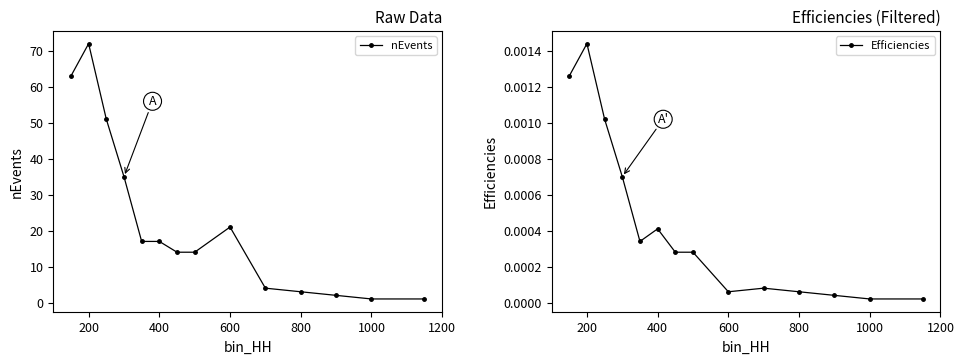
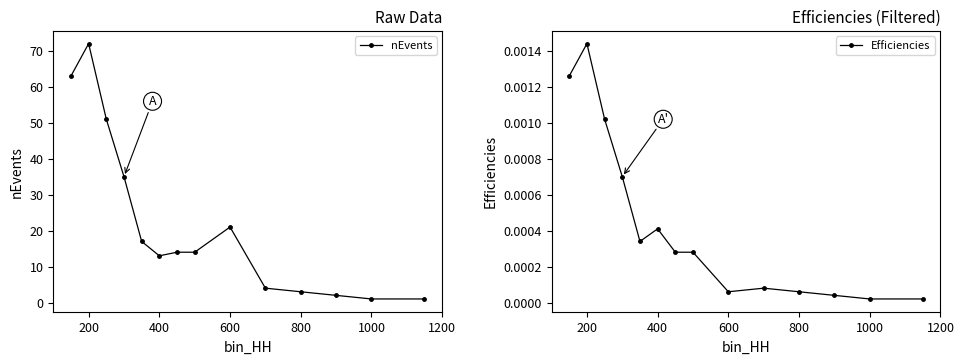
  {
    "Raw Data": {
      "200": 72,
-     "400": 17,
+     "400": 13,
      "600": 21,
      "800": 3,
      "1000": 1
    },
    "Efficiencies (Filtered)": {
      "200": 0.00144,
      "400": 0.00041,
      "600": 0.00006,
      "800": 0.00006,
      "1000": 0.00002
    }
  }
